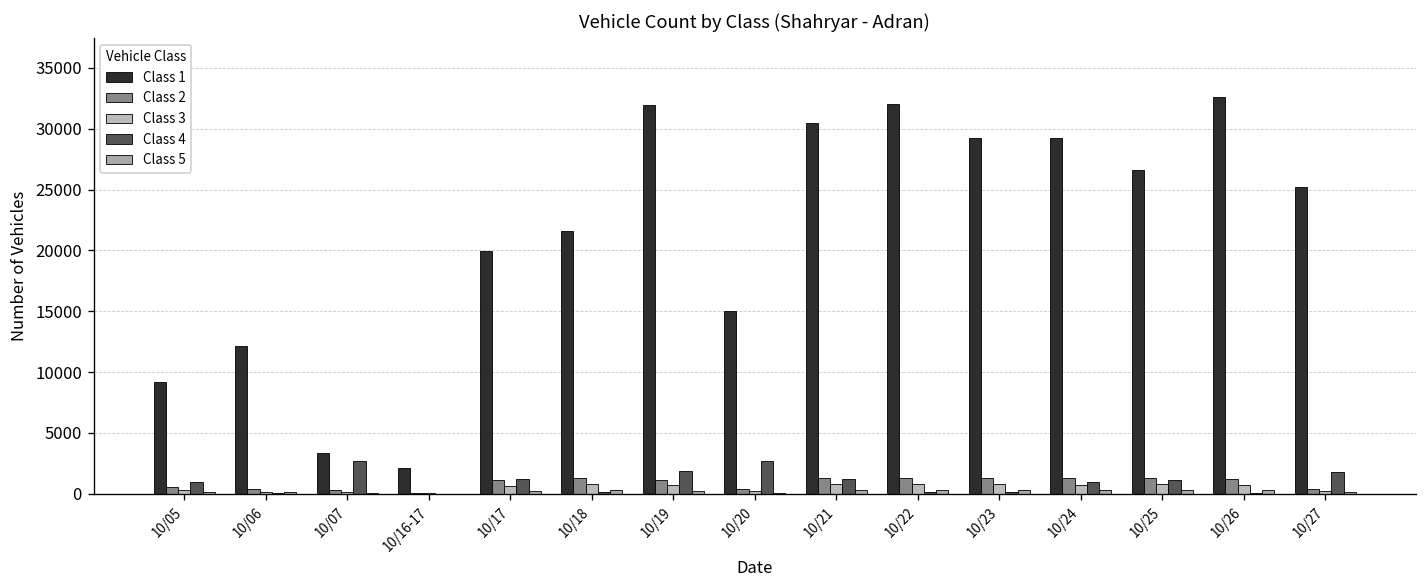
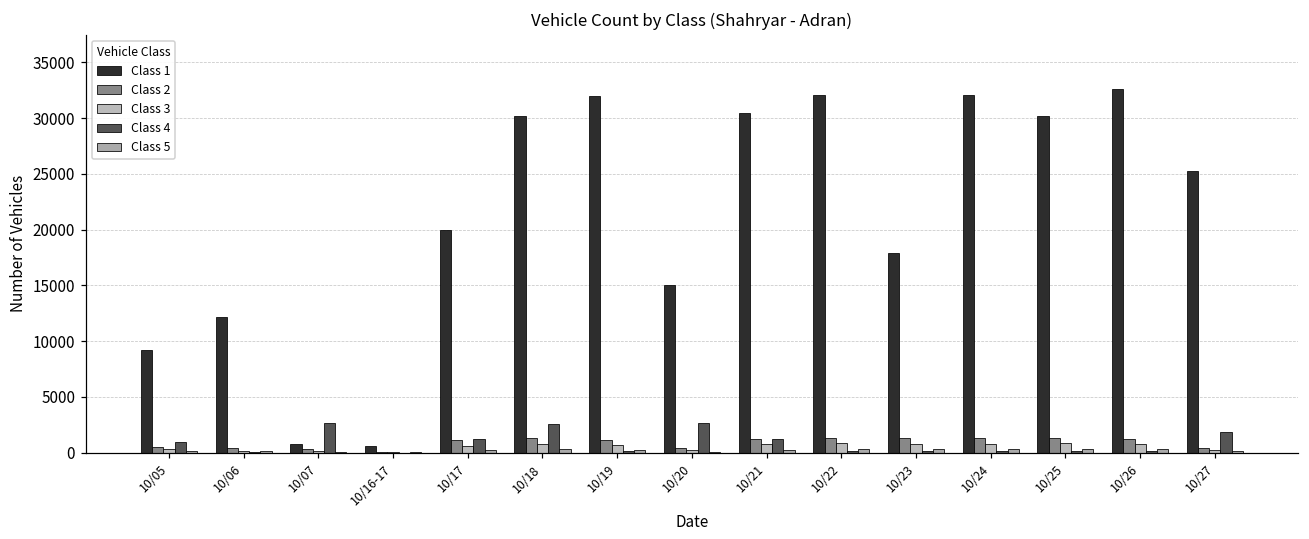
  {
    "Class 1": {
      "10/05": 9200,
      "10/06": 12100,
-     "10/07": 3400,
-     "10/16-17": 2100,
+     "10/07": 800,
+     "10/16-17": 600,
      "10/17": 20000,
-     "10/18": 21600,
+     "10/18": 30100,
      "10/19": 32000,
      "10/20": 15000,
      "10/21": 30500,
      "10/22": 32000,
-     "10/23": 29200,
-     "10/24": 29200,
-     "10/25": 26600,
+     "10/23": 17900,
+     "10/24": 32100,
+     "10/25": 30200,
      "10/26": 32600,
      "10/27": 25200
    },
    "Class 4": {
      "10/05": 1000,
      "10/07": 2700,
      "10/16-17": 0,
      "10/17": 1200,
-     "10/18": 100,
-     "10/19": 1800,
+     "10/18": 2600,
+     "10/19": 100,
      "10/20": 2700,
      "10/21": 1200,
-     "10/24": 900,
-     "10/25": 1100,
+     "10/24": 100,
+     "10/25": 100,
      "10/27": 1800
    }
  }
